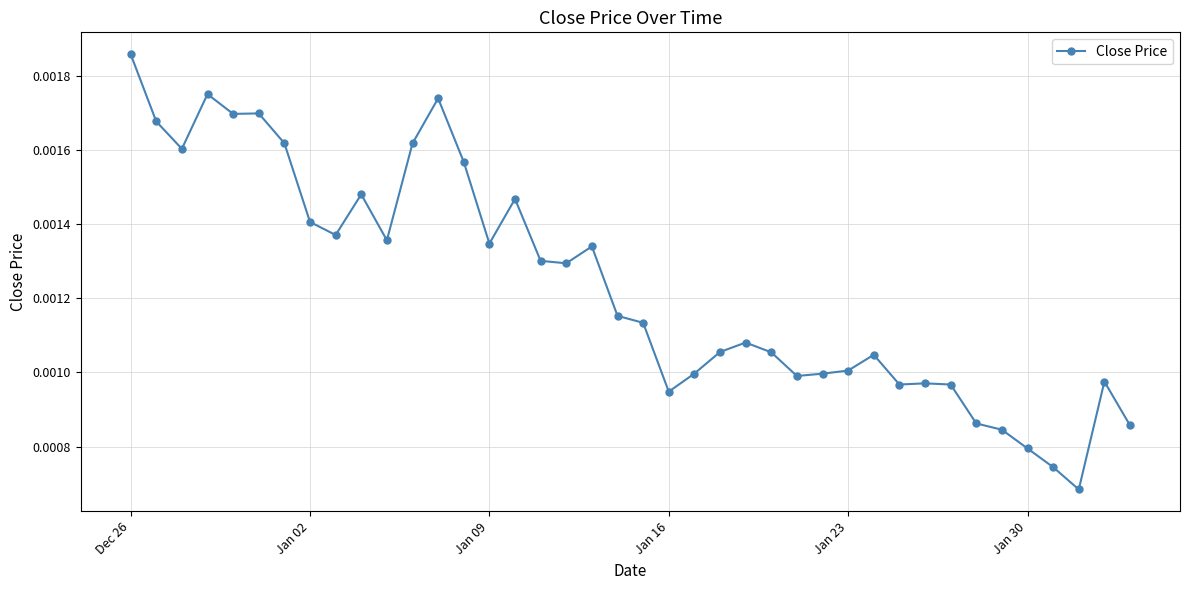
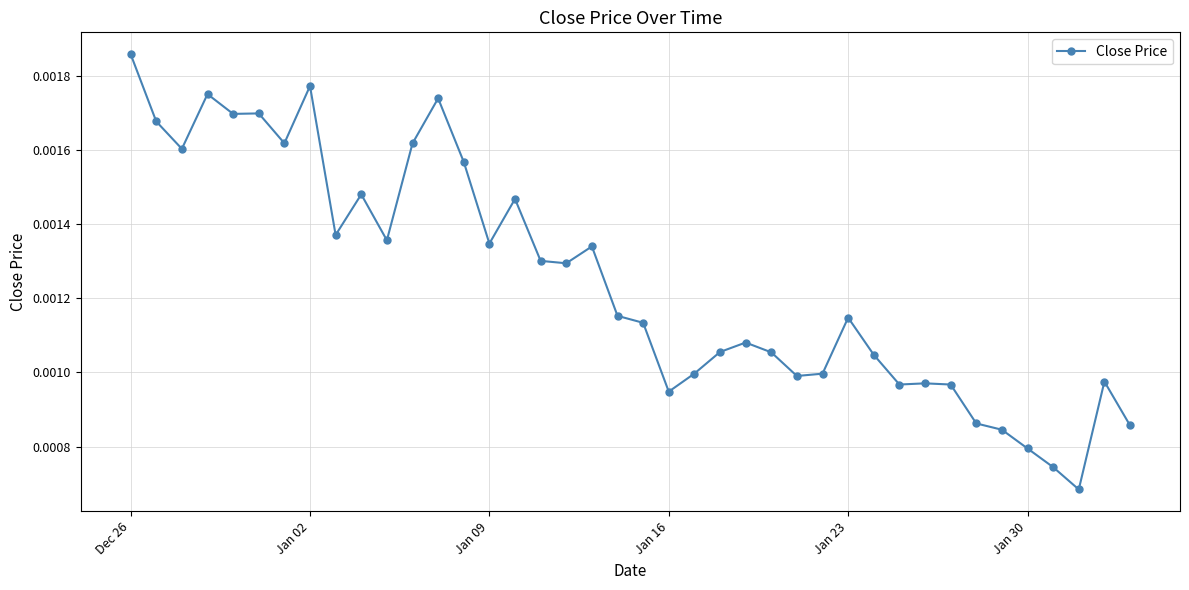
  {
    "Dec 26": 0.00186,
-   "Jan 02": 0.00141,
+   "Jan 02": 0.00177,
    "Jan 09": 0.00135,
    "Jan 16": 0.00095,
-   "Jan 23": 0.00101,
+   "Jan 23": 0.00115,
    "Jan 30": 0.00079
  }
